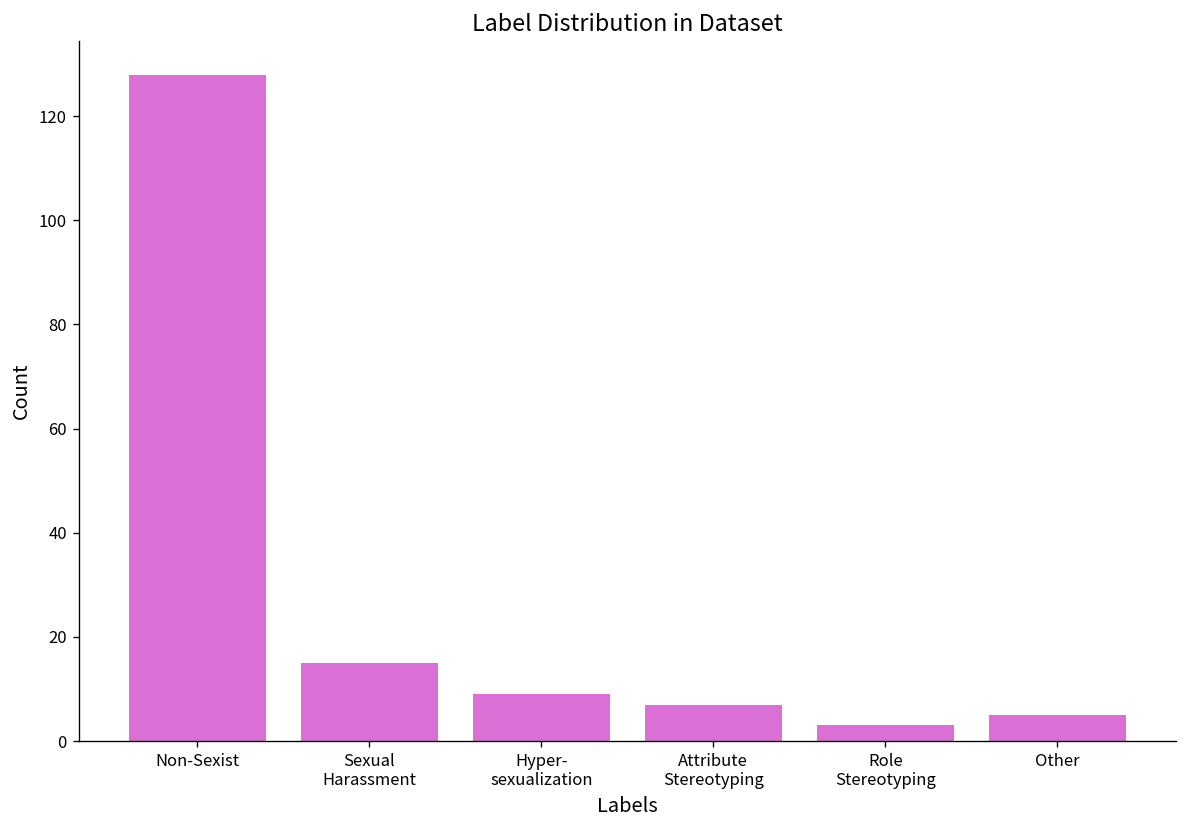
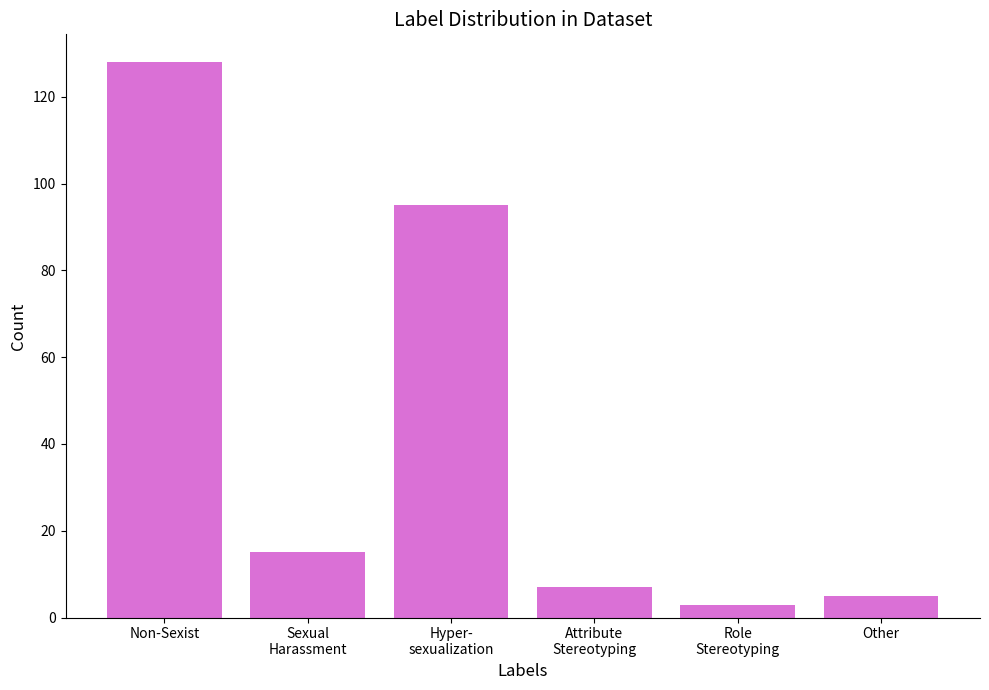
  {
    "Non-Sexist": 128,
    "Sexual Harassment": 15,
-   "Hyper- sexualization": 9,
+   "Hyper- sexualization": 95,
    "Attribute Stereotyping": 7,
    "Role Stereotyping": 3,
    "Other": 5
  }
